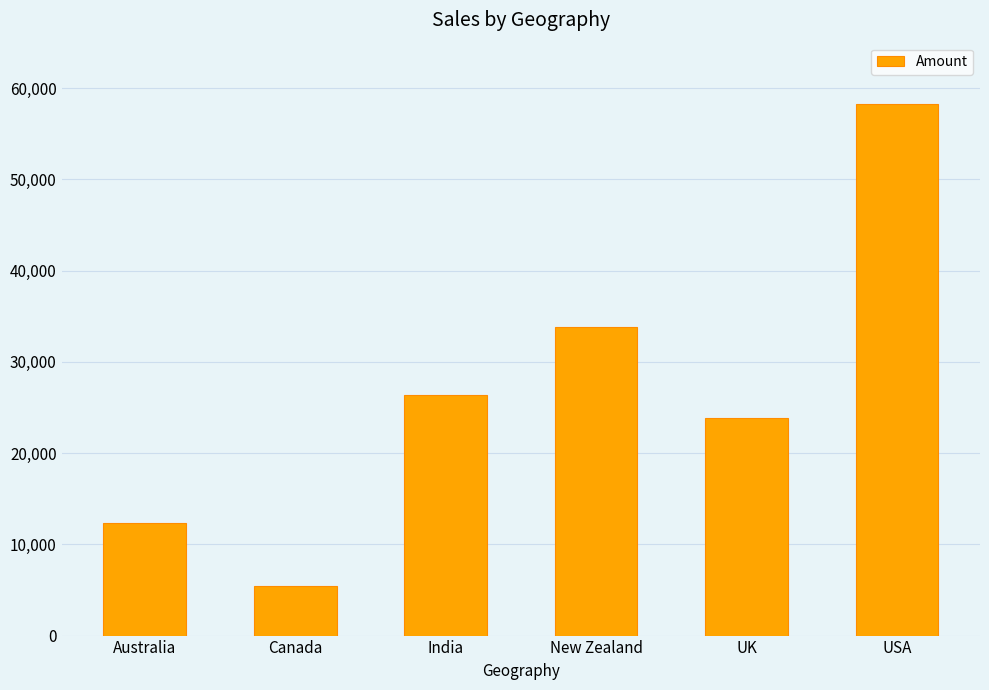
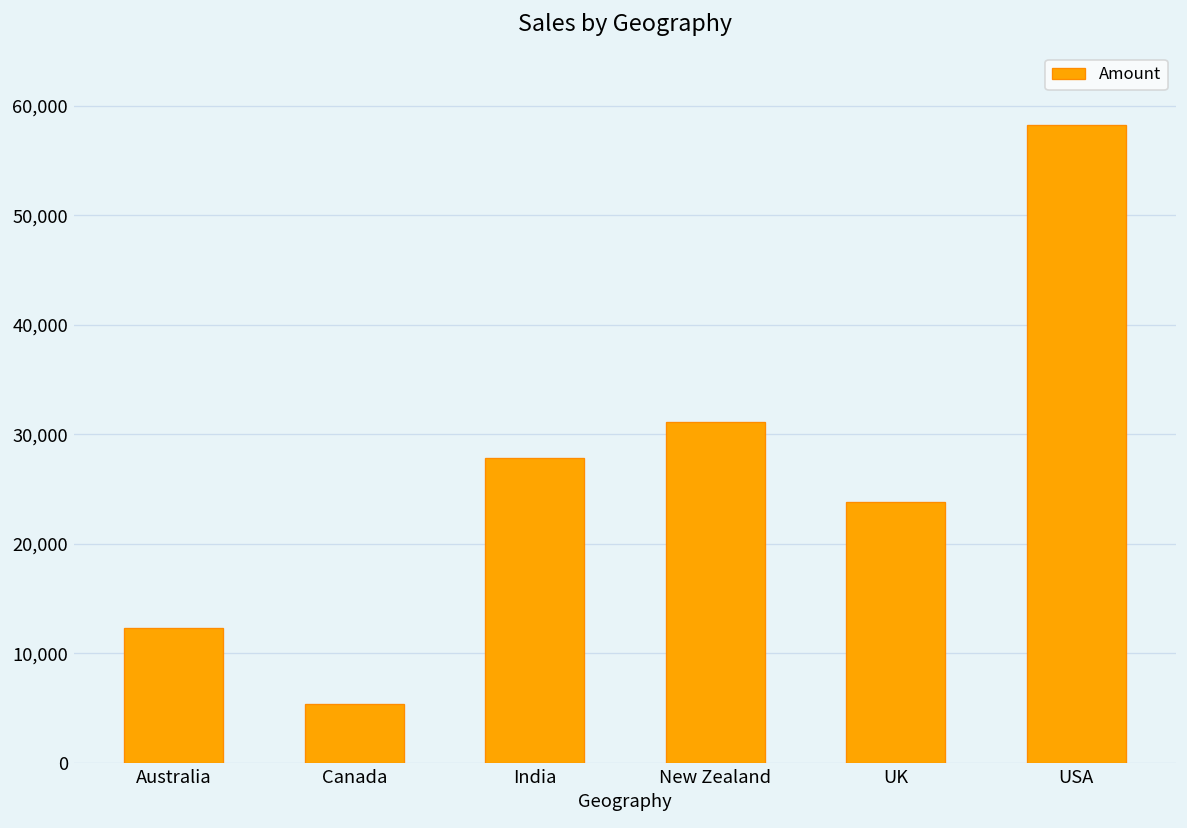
  {
    "Australia": "12,000",
    "Canada": "5,000",
-   "India": "26,000",
-   "New Zealand": "34,000",
+   "India": "28,000",
+   "New Zealand": "31,000",
    "UK": "24,000",
    "USA": "58,000"
  }
